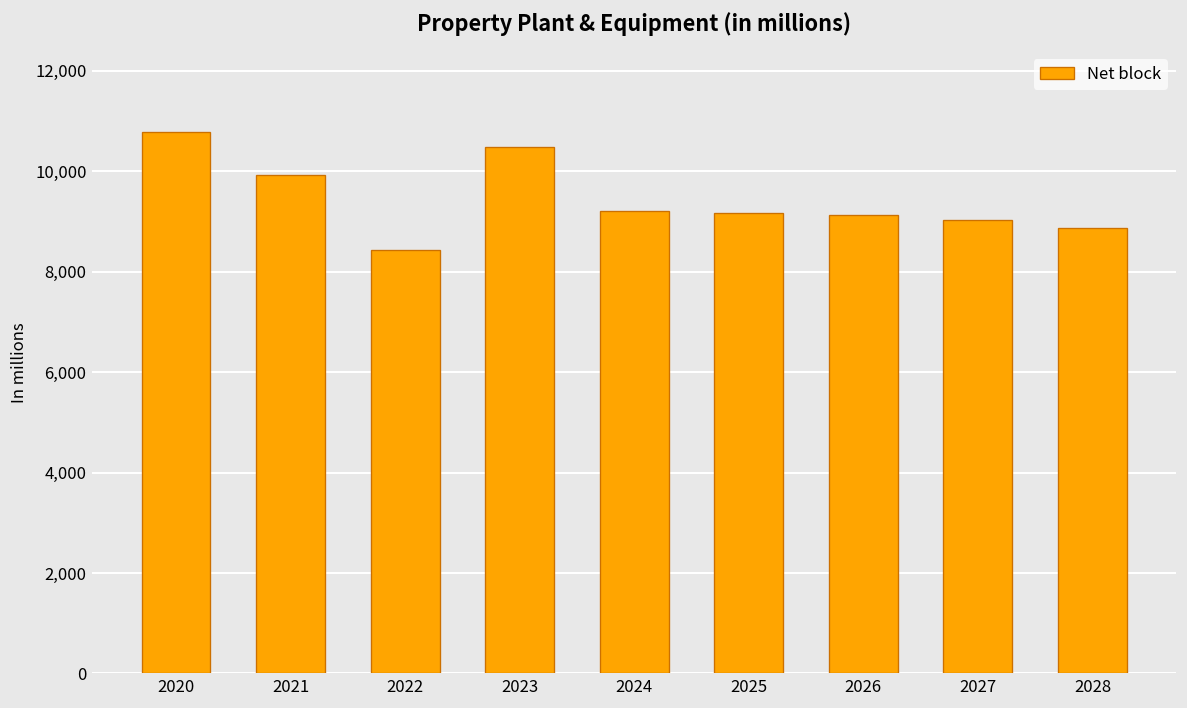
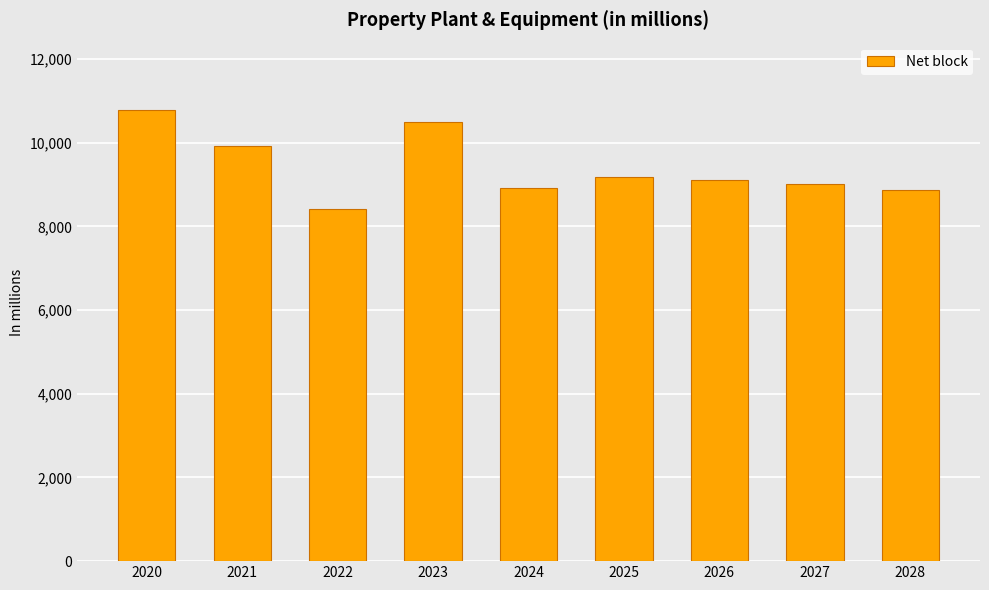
  {
    "2020": "10,800",
    "2021": "9,900",
    "2022": "8,400",
    "2023": "10,500",
-   "2024": "9,200",
+   "2024": "8,900",
    "2025": "9,200",
    "2026": "9,100",
    "2027": "9,000",
    "2028": "8,900"
  }
